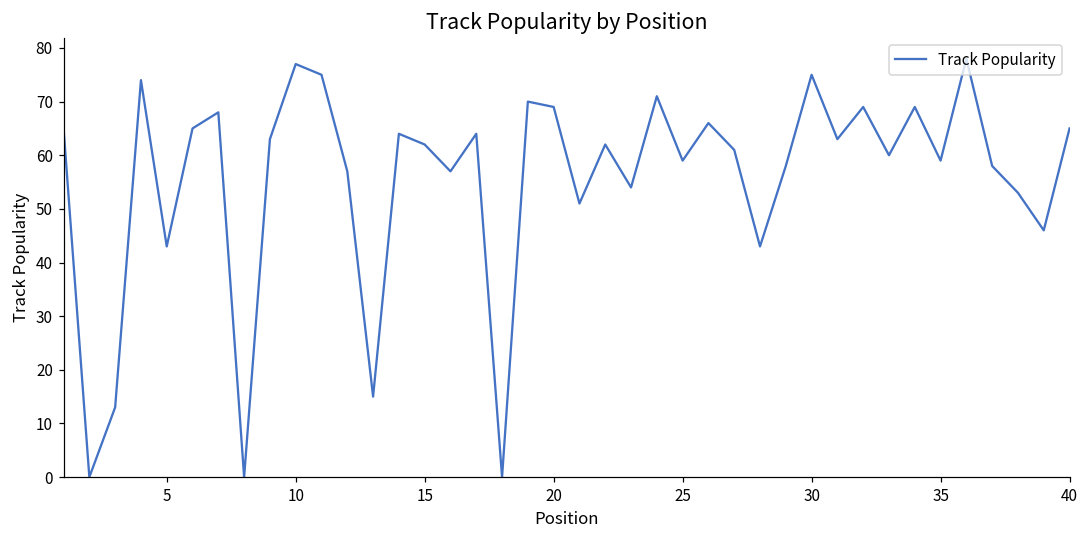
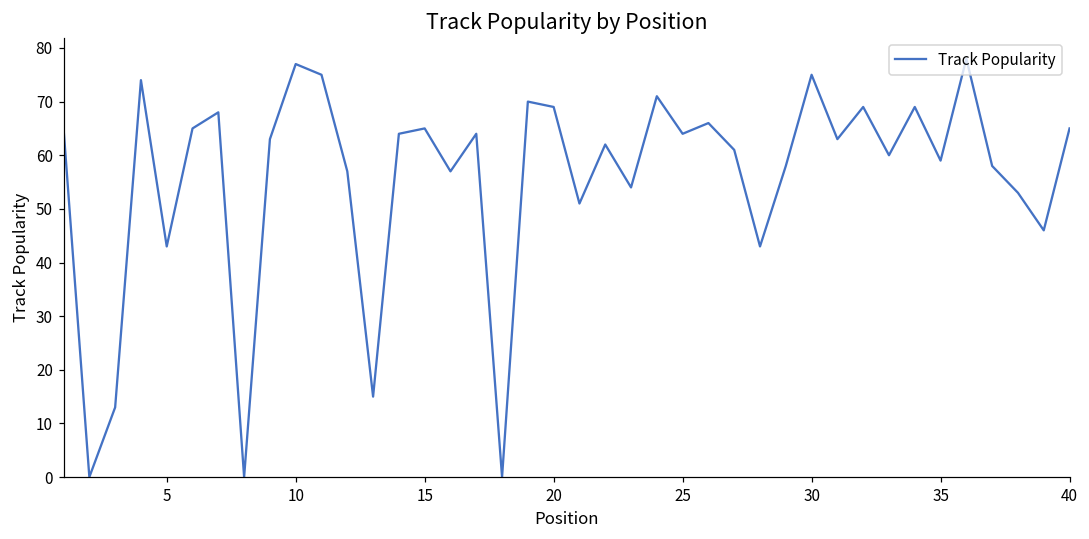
  {
    "5": 43,
    "10": 77,
-   "15": 62,
+   "15": 65,
    "20": 69,
-   "25": 59,
+   "25": 64,
    "30": 75,
    "35": 59,
    "40": 65
  }
